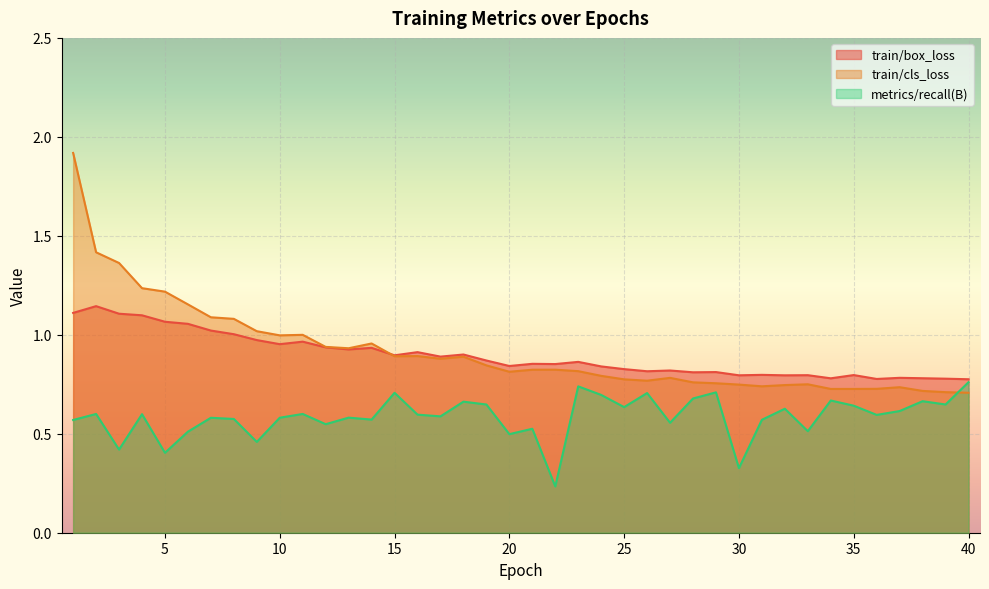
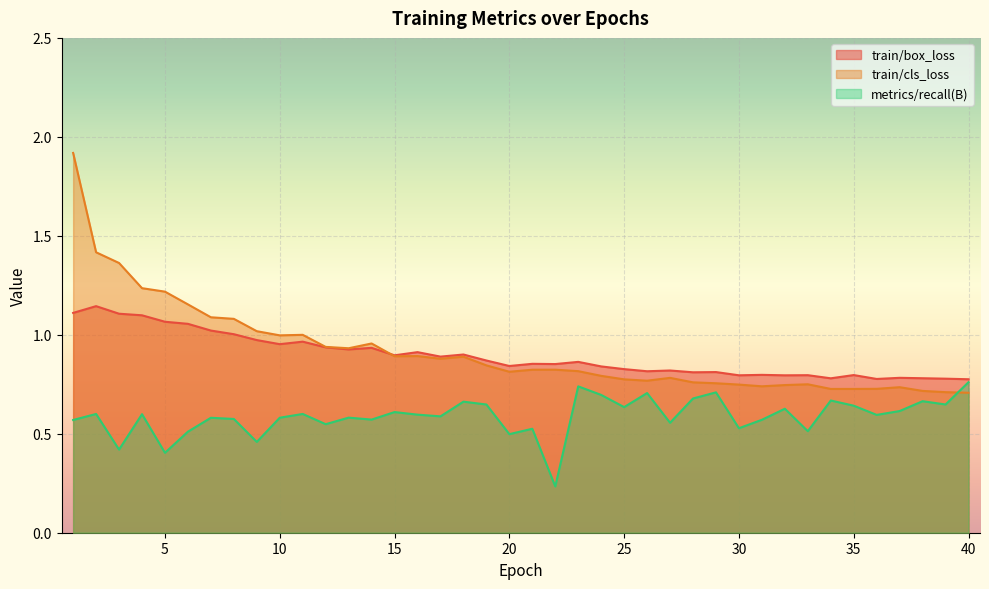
  {
    "metrics/recall(B)": {
      "5": 0.40,
      "10": 0.58,
-     "15": 0.71,
+     "15": 0.61,
      "20": 0.50,
      "25": 0.63,
-     "30": 0.33,
+     "30": 0.53,
      "35": 0.64,
      "40": 0.76
    }
  }
